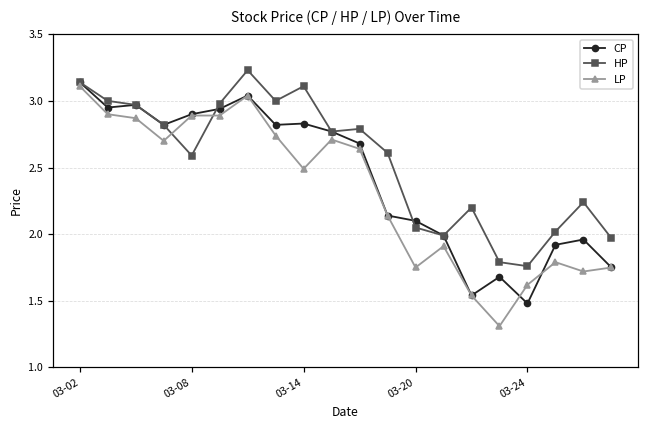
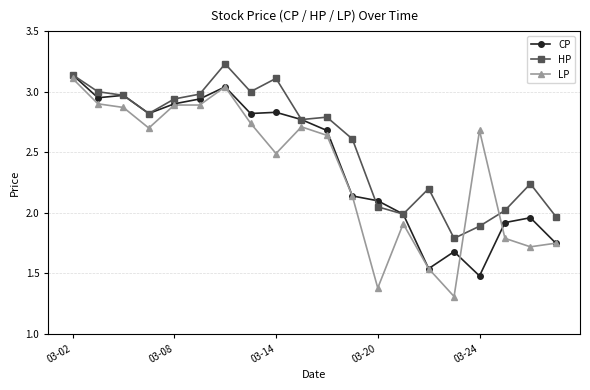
  {
    "CP": {
      "03-14": 2.83,
      "03-20": 2.10,
      "03-24": 1.48
    },
    "HP": {
-     "03-08": 2.59,
+     "03-08": 2.94,
      "03-14": 3.11,
      "03-20": 2.05,
-     "03-24": 1.76
+     "03-24": 1.89
    },
    "LP": {
      "03-02": 3.11,
      "03-14": 2.49,
-     "03-20": 1.75,
-     "03-24": 1.62
+     "03-20": 1.38,
+     "03-24": 2.68
    }
  }
